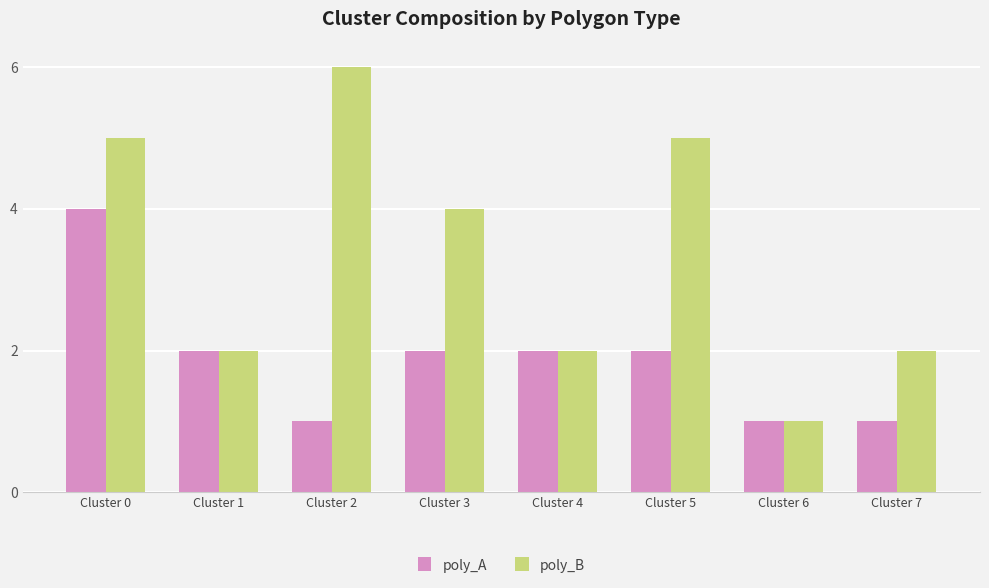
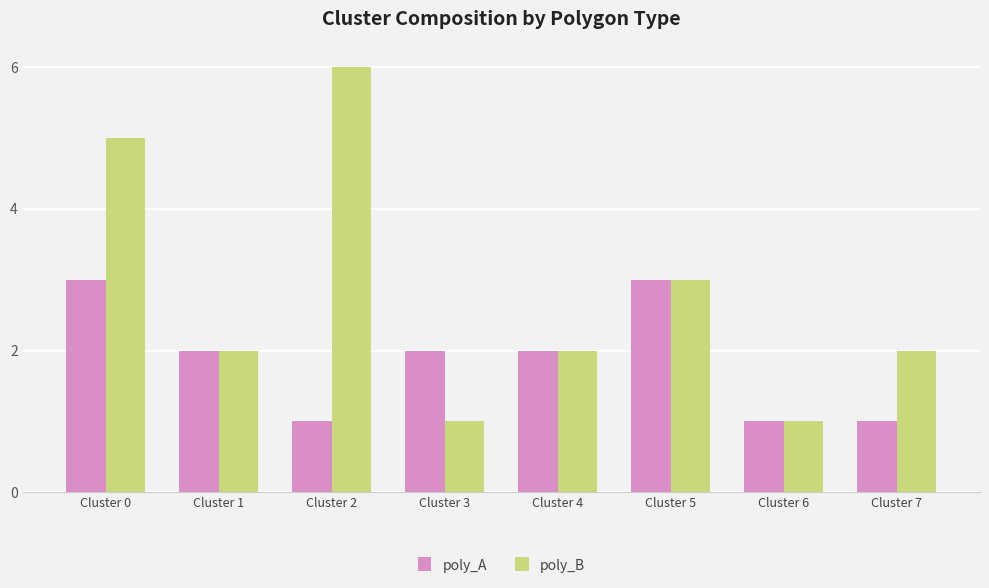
  {
    "poly_A": {
-     "Cluster 0": 4,
+     "Cluster 0": 3,
      "Cluster 1": 2,
      "Cluster 2": 1,
      "Cluster 3": 2,
      "Cluster 4": 2,
-     "Cluster 5": 2,
+     "Cluster 5": 3,
      "Cluster 6": 1,
      "Cluster 7": 1
    },
    "poly_B": {
      "Cluster 0": 5,
      "Cluster 1": 2,
      "Cluster 2": 6,
-     "Cluster 3": 4,
+     "Cluster 3": 1,
      "Cluster 4": 2,
-     "Cluster 5": 5,
+     "Cluster 5": 3,
      "Cluster 6": 1,
      "Cluster 7": 2
    }
  }
